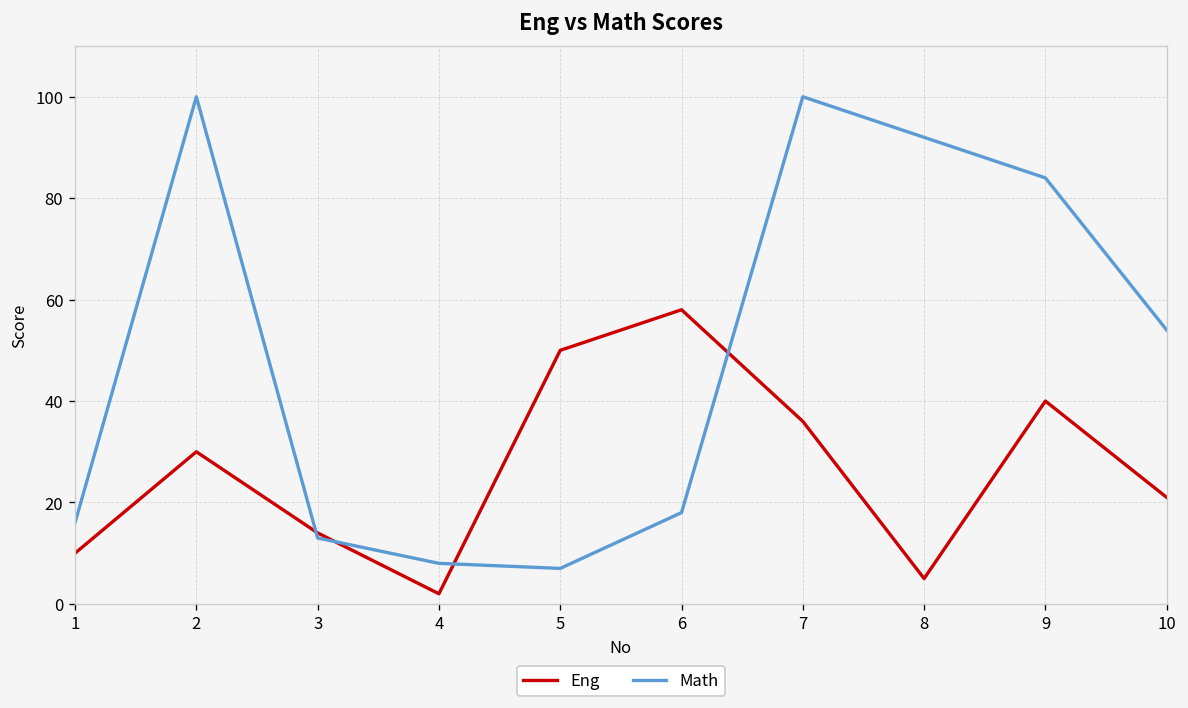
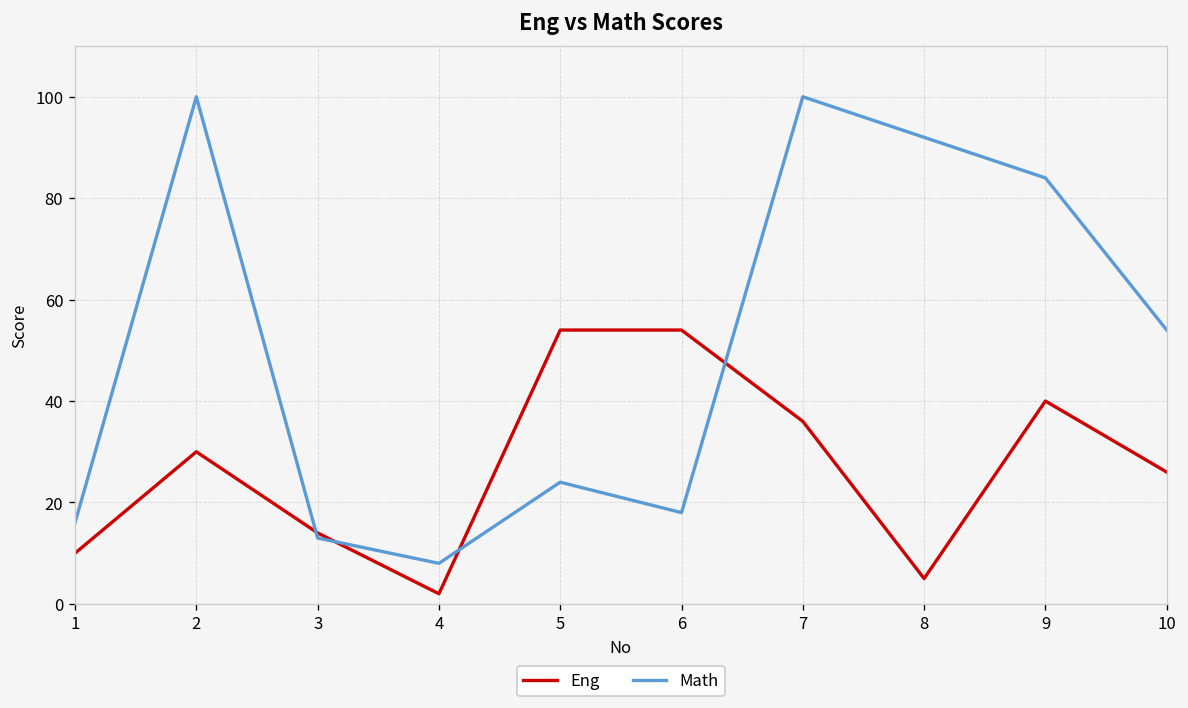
  {
    "Eng": {
      "1": 10,
      "2": 30,
      "3": 14,
      "4": 2,
-     "5": 50,
-     "6": 58,
+     "5": 54,
+     "6": 54,
      "7": 36,
      "8": 5,
      "9": 40,
-     "10": 21
+     "10": 26
    },
    "Math": {
      "1": 16,
      "2": 100,
      "3": 13,
      "4": 8,
-     "5": 7,
+     "5": 24,
      "6": 18,
      "7": 100,
      "8": 92,
      "9": 84,
      "10": 54
    }
  }
